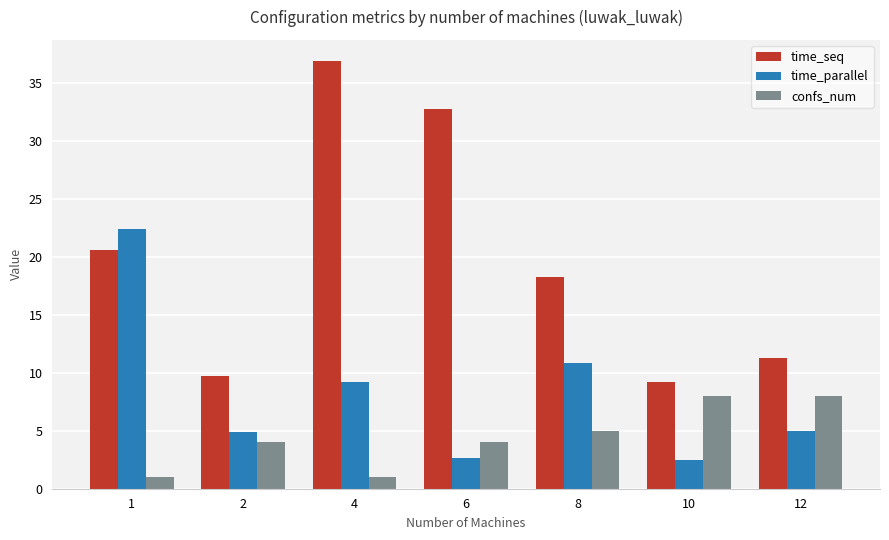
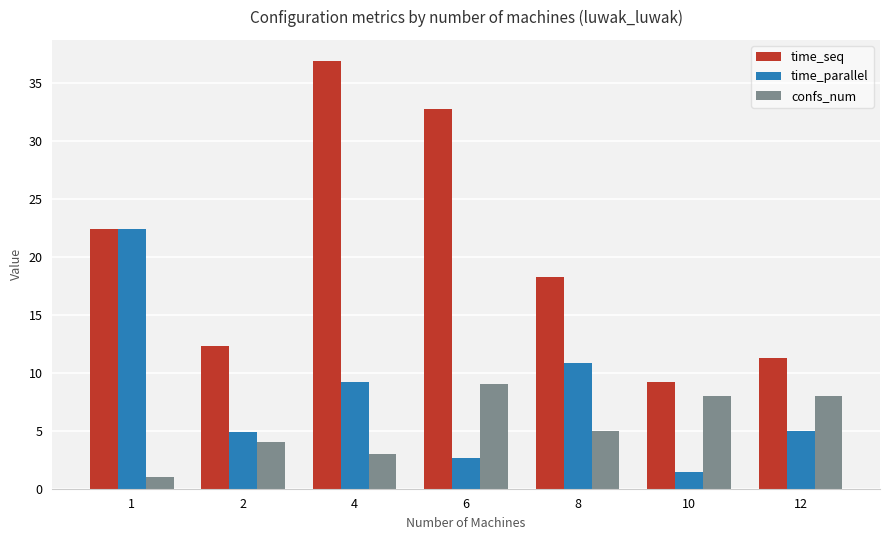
  {
    "time_seq": {
-     "1": 20.6,
-     "2": 9.7,
+     "1": 22.4,
+     "2": 12.3,
      "4": 36.9,
      "6": 32.8,
      "8": 18.3,
      "10": 9.2,
      "12": 11.3
    },
    "time_parallel": {
      "1": 22.4,
      "2": 4.9,
      "4": 9.2,
      "6": 2.7,
      "8": 10.9,
-     "10": 2.5,
+     "10": 1.4,
      "12": 5.0
    },
    "confs_num": {
      "1": 1,
      "2": 4,
-     "4": 1,
-     "6": 4,
+     "4": 3,
+     "6": 9,
      "8": 5,
      "10": 8,
      "12": 8
    }
  }
